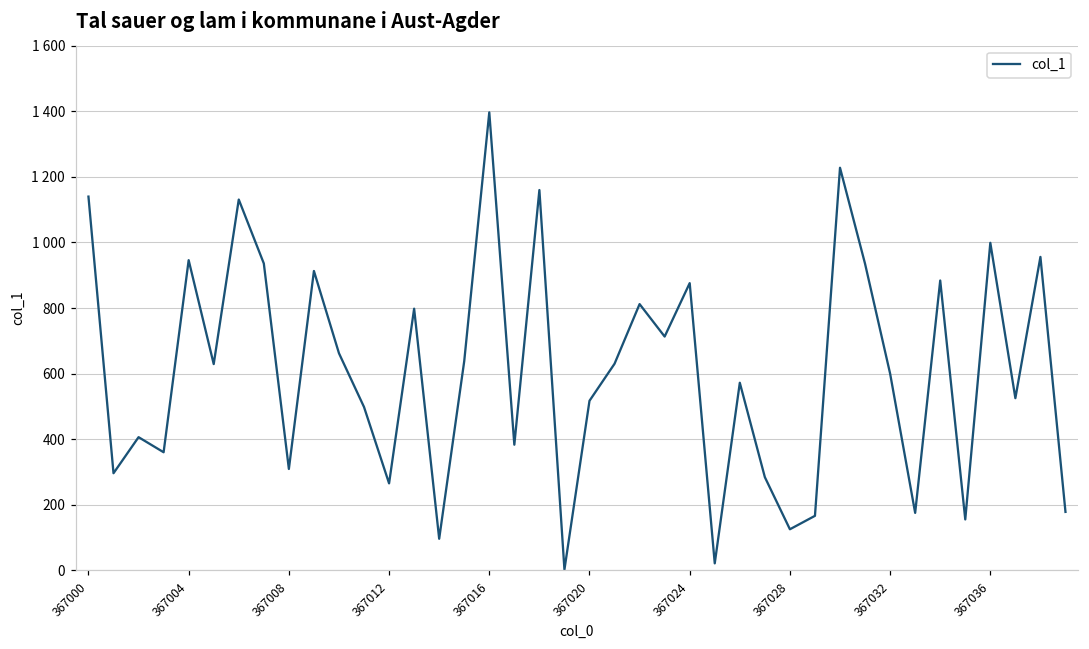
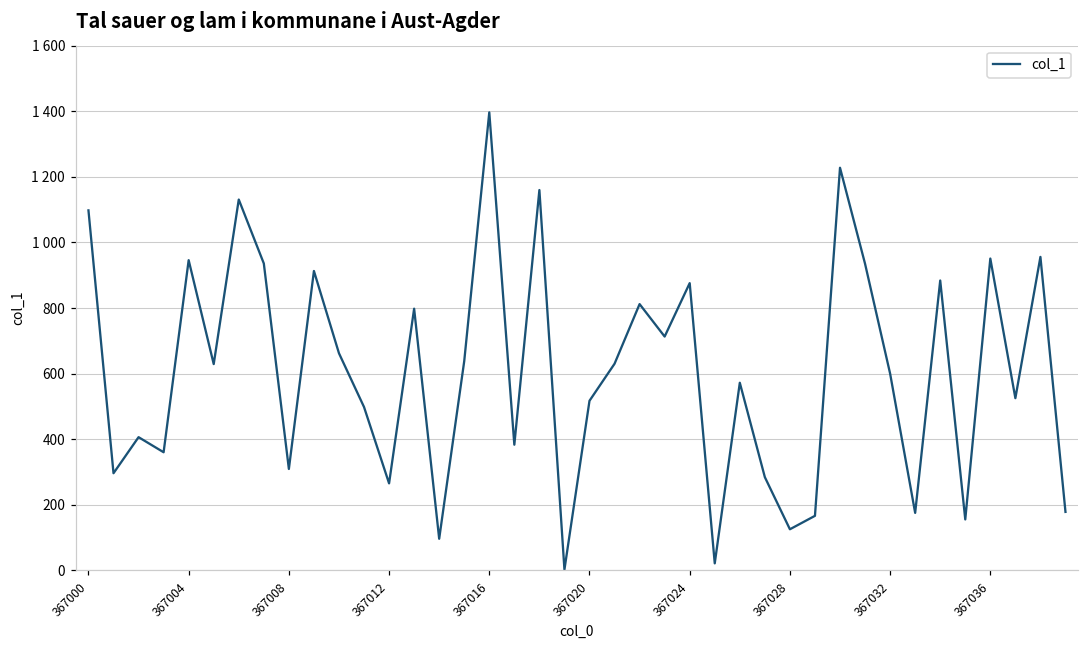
  {
-   "367000": 1140,
+   "367000": 1100,
    "367004": 950,
    "367008": 310,
    "367012": 270,
    "367016": 1400,
    "367020": 520,
    "367024": 880,
    "367028": 130,
    "367032": 600,
-   "367036": 1000
+   "367036": 950
  }
